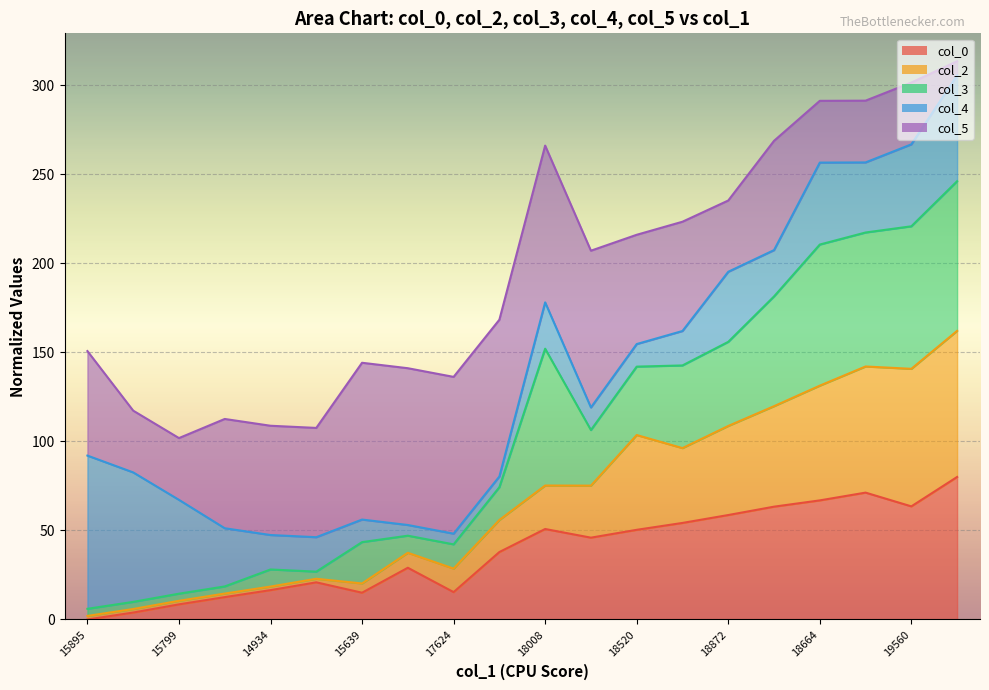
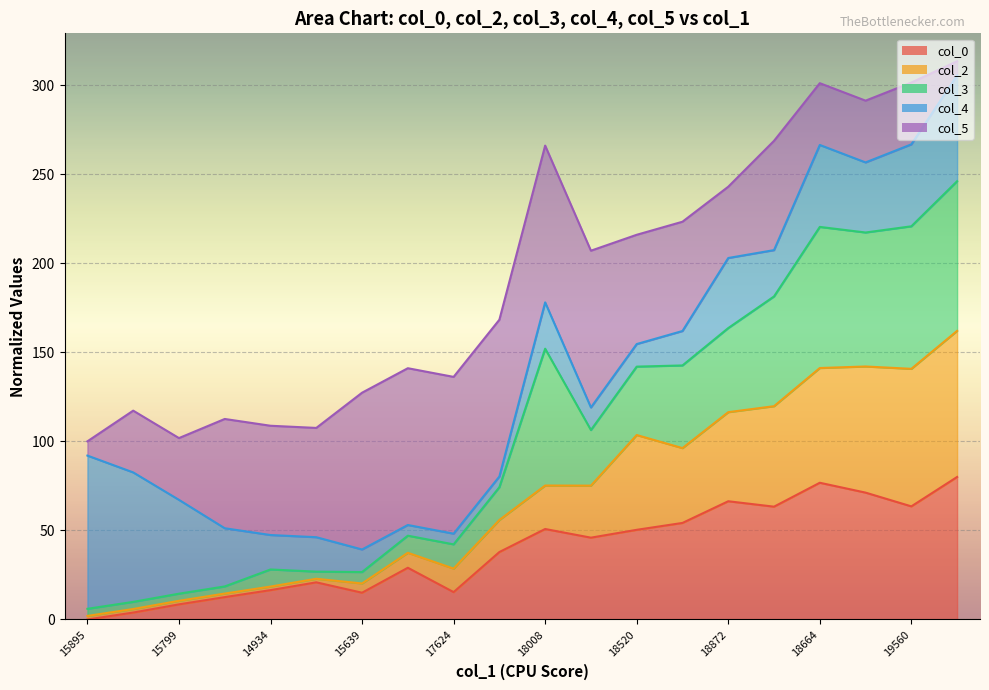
  {
    "col_0": {
      "15895": 0,
      "15799": 8,
      "14934": 16,
      "15639": 15,
      "17624": 15,
      "18008": 51,
      "18520": 50,
-     "18872": 59,
-     "18664": 67,
+     "18872": 66,
+     "18664": 77,
      "19560": 63
    },
    "col_2": {
      "15895": 2,
      "15799": 2,
      "14934": 2,
      "15639": 5,
      "17624": 13,
      "18008": 24,
      "18520": 53,
      "18872": 50,
      "18664": 64,
      "19560": 77
    },
    "col_3": {
      "15895": 4,
      "15799": 4,
      "14934": 10,
-     "15639": 23,
+     "15639": 6,
      "17624": 14,
      "18008": 77,
      "18520": 38,
      "18872": 47,
      "18664": 79,
      "19560": 80
    },
    "col_4": {
      "15895": 86,
      "15799": 53,
      "14934": 19,
      "15639": 13,
      "17624": 6,
      "18008": 26,
      "18520": 13,
      "18872": 39,
      "18664": 46,
      "19560": 46
    },
    "col_5": {
-     "15895": 59,
+     "15895": 8,
      "15799": 35,
      "14934": 61,
      "15639": 88,
      "17624": 88,
      "18008": 88,
      "18520": 61,
      "18872": 40,
      "18664": 35
    }
  }
